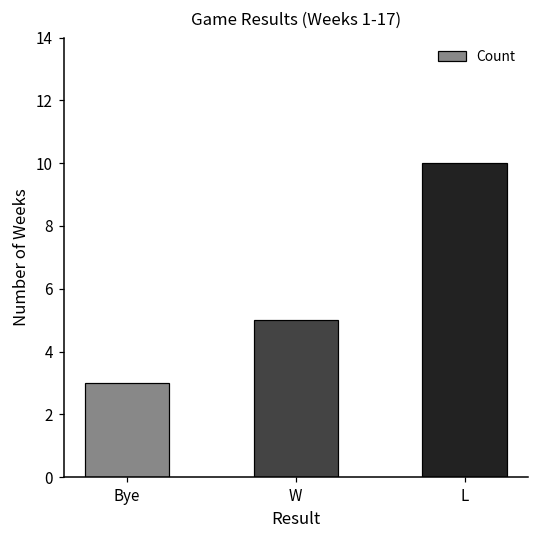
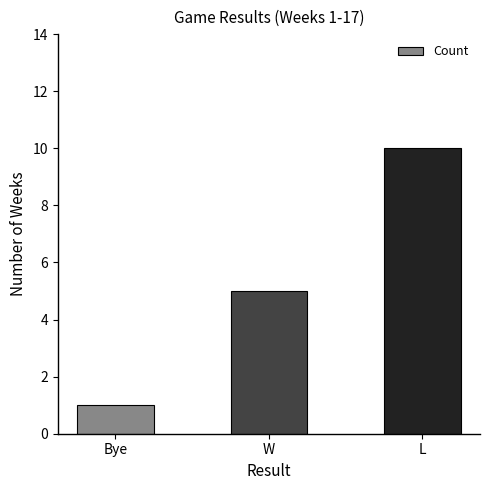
  {
-   "Bye": 3,
+   "Bye": 1,
    "W": 5,
    "L": 10
  }
